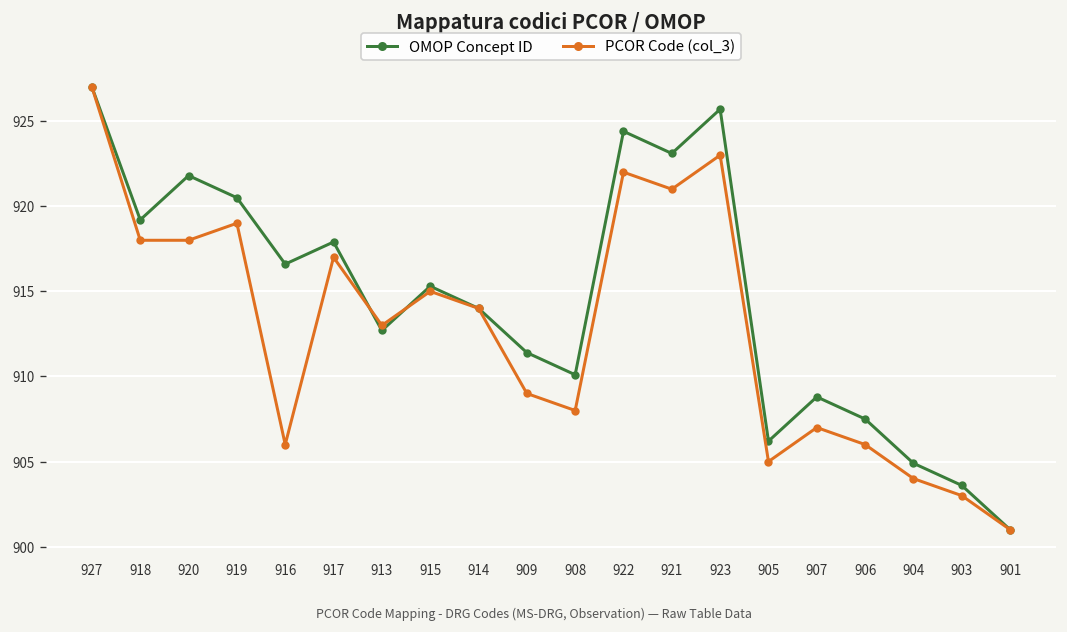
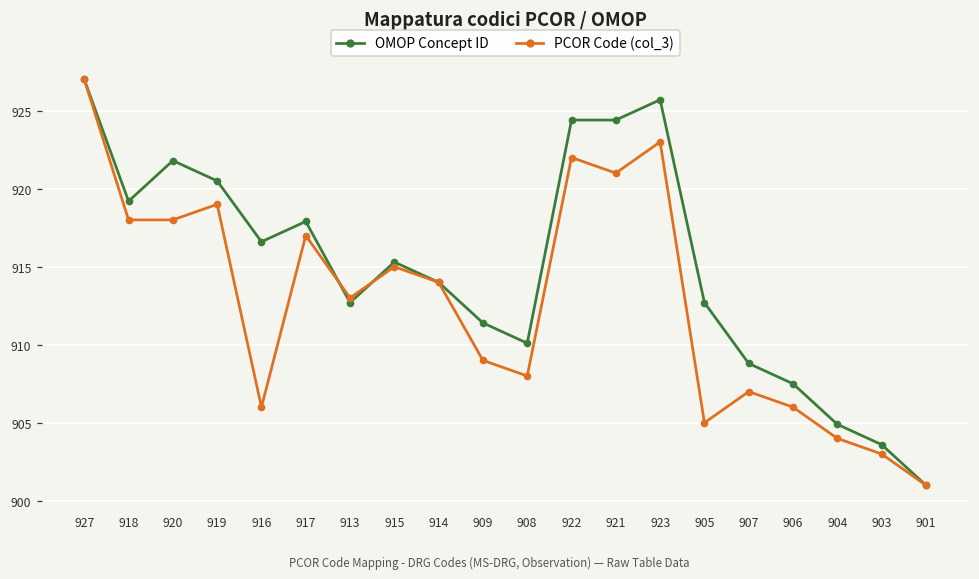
  {
    "OMOP Concept ID": {
      "918": 919.2,
      "920": 921.8,
      "919": 920.5,
      "916": 916.6,
      "917": 917.9,
      "913": 912.7,
      "915": 915.3,
      "909": 911.4,
      "908": 910.1,
      "922": 924.4,
-     "921": 923.1,
+     "921": 924.4,
      "923": 925.7,
-     "905": 906.2,
+     "905": 912.7,
      "907": 908.8,
      "906": 907.5,
      "904": 904.9,
      "903": 903.6
    },
    "PCOR Code (col_3)": {
      "918": 918.0,
      "920": 918.0,
      "919": 919.0,
      "916": 906.0,
      "917": 917.0,
      "913": 913.0,
      "915": 915.0,
      "909": 909.0,
      "908": 908.0,
      "922": 922.0,
      "921": 921.0,
      "923": 923.0,
      "905": 905.0,
      "907": 907.0,
      "906": 906.0,
      "904": 904.0,
      "903": 903.0
    }
  }
